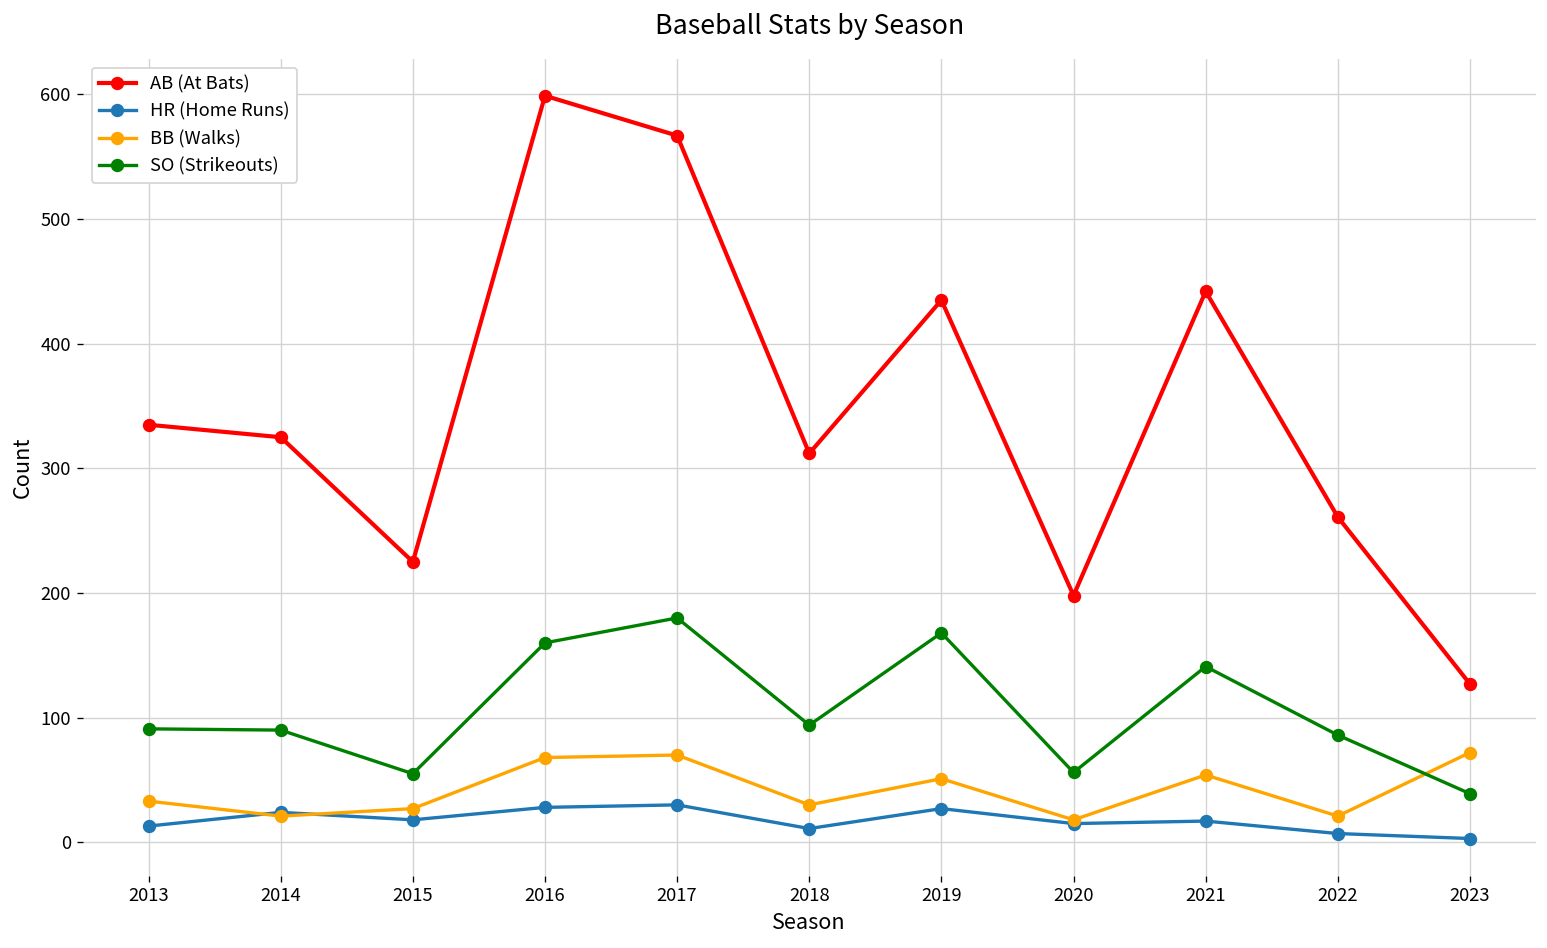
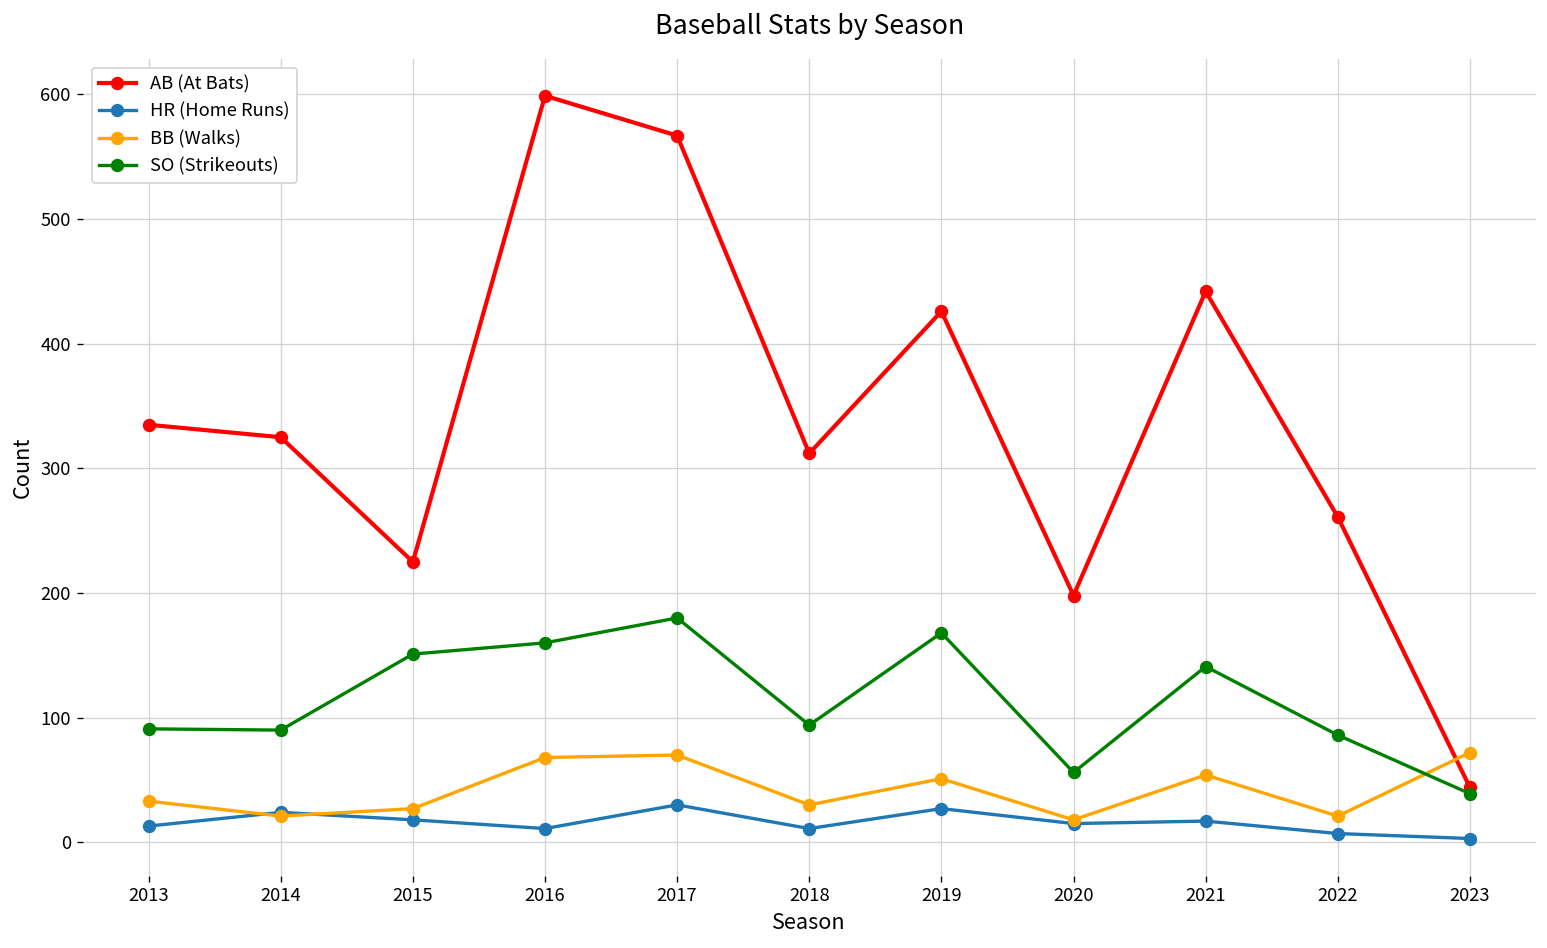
  {
    "AB (At Bats)": {
      "2013": 335,
      "2014": 325,
      "2015": 225,
      "2016": 599,
      "2017": 567,
      "2018": 312,
-     "2019": 435,
+     "2019": 426,
      "2020": 198,
      "2021": 442,
      "2022": 261,
-     "2023": 127
+     "2023": 44
    },
    "HR (Home Runs)": {
      "2013": 13,
      "2014": 24,
      "2015": 18,
-     "2016": 28,
+     "2016": 11,
      "2017": 30,
      "2018": 11,
      "2019": 27,
      "2020": 15,
      "2021": 17,
      "2022": 7,
      "2023": 3
    },
    "BB (Walks)": {
      "2013": 33,
      "2014": 21,
      "2015": 27,
      "2016": 68,
      "2017": 70,
      "2018": 30,
      "2019": 51,
      "2020": 18,
      "2021": 54,
      "2022": 21,
      "2023": 72
    },
    "SO (Strikeouts)": {
      "2013": 91,
      "2014": 90,
-     "2015": 55,
+     "2015": 151,
      "2016": 160,
      "2017": 180,
      "2018": 94,
      "2019": 168,
      "2020": 56,
      "2021": 141,
      "2022": 86,
      "2023": 39
    }
  }
